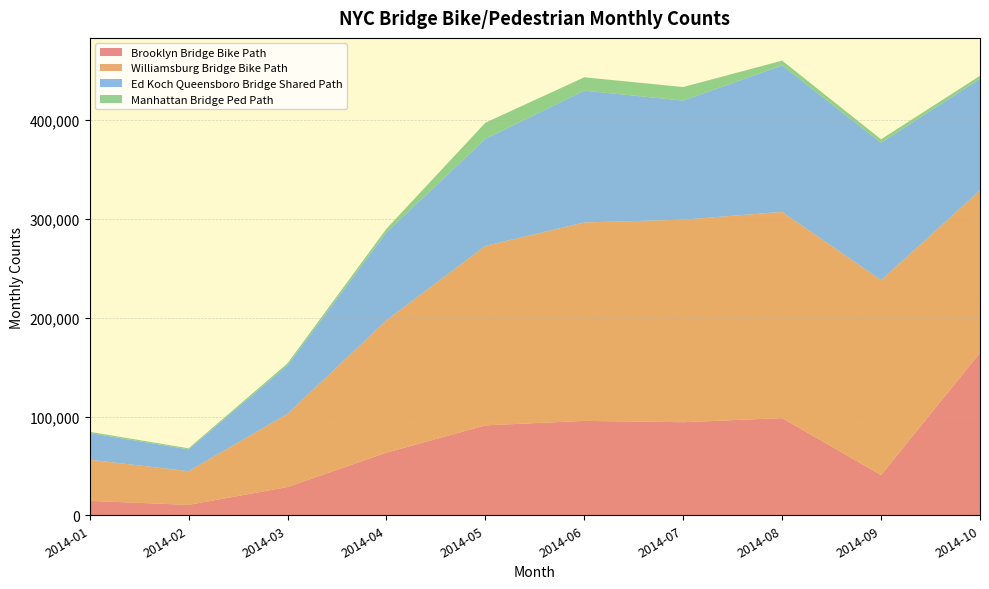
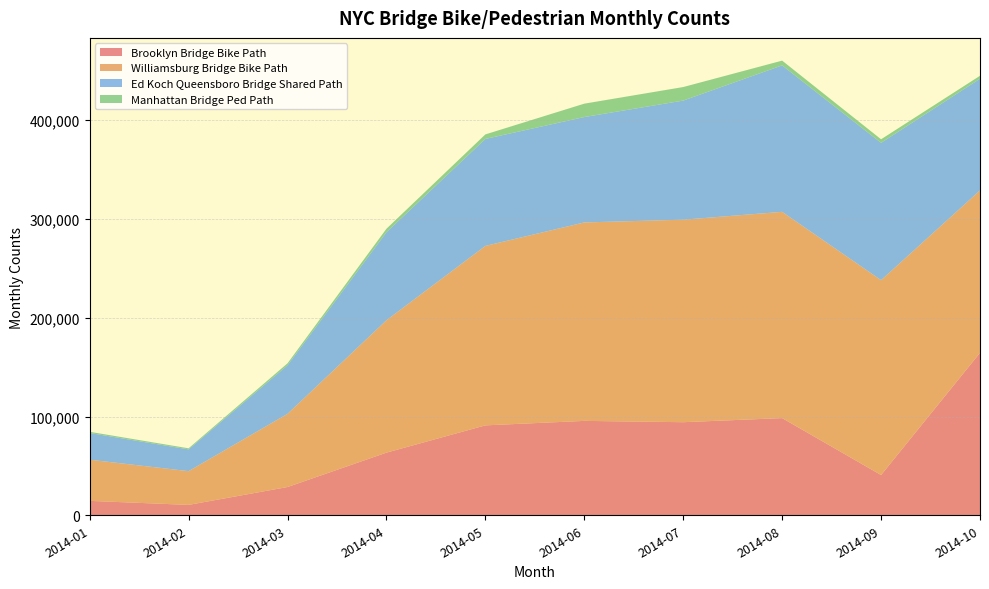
  {
    "Ed Koch Queensboro Bridge Shared Path": {
      "2014-04": "90,000",
      "2014-05": "110,000",
-     "2014-06": "130,000",
+     "2014-06": "110,000",
      "2014-07": "120,000",
      "2014-08": "150,000",
      "2014-09": "140,000",
      "2014-10": "110,000"
    },
    "Manhattan Bridge Ped Path": {
      "2014-04": "0",
-     "2014-05": "20,000",
+     "2014-05": "0",
      "2014-06": "10,000",
      "2014-07": "10,000",
      "2014-08": "0",
      "2014-09": "0",
      "2014-10": "0"
    }
  }
